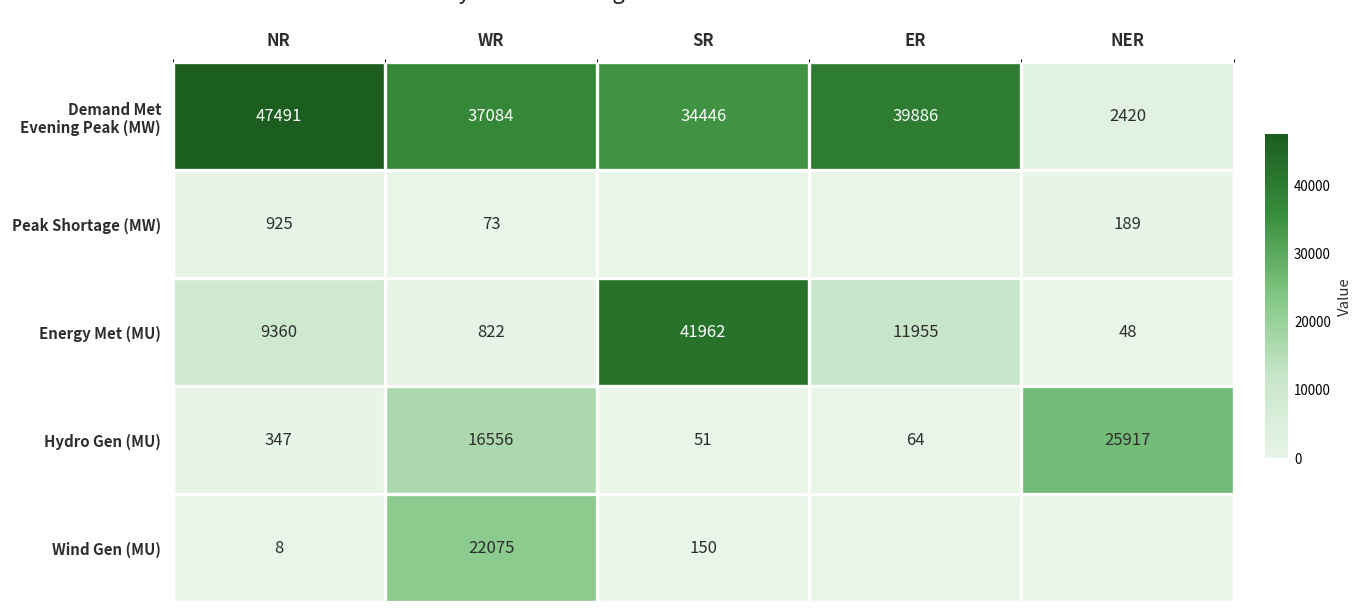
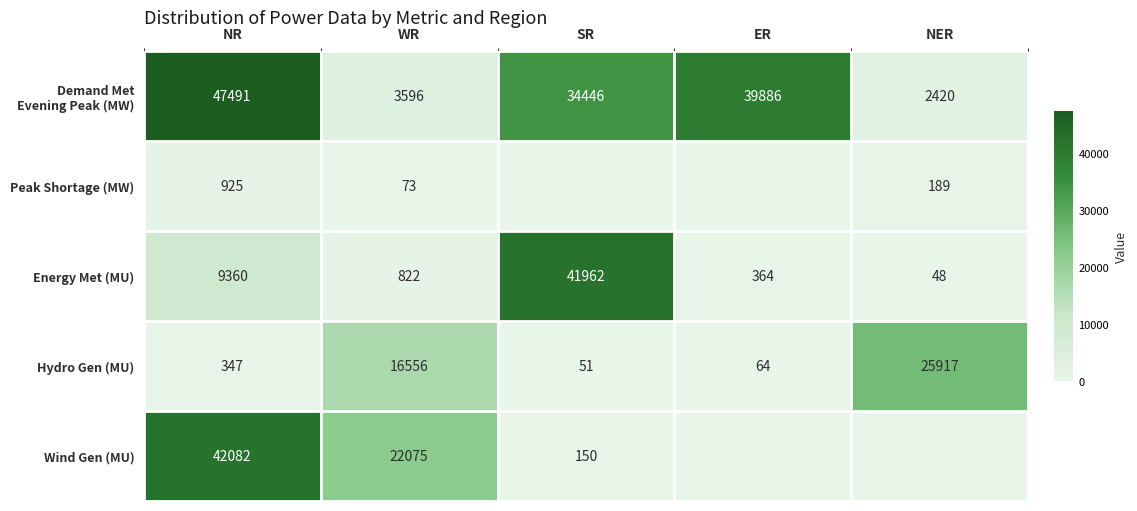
  {
    "Demand Met Evening Peak (MW)": {
      "NR": 47491,
-     "WR": 37084,
+     "WR": 3596,
      "SR": 34446,
      "ER": 39886,
      "NER": 2420
    },
    "Peak Shortage (MW)": {
      "NR": 925,
      "WR": 73,
      "NER": 189
    },
    "Energy Met (MU)": {
      "NR": 9360,
      "WR": 822,
      "SR": 41962,
-     "ER": 11955,
+     "ER": 364,
      "NER": 48
    },
    "Hydro Gen (MU)": {
      "NR": 347,
      "WR": 16556,
      "SR": 51,
      "ER": 64,
      "NER": 25917
    },
    "Wind Gen (MU)": {
-     "NR": 8,
+     "NR": 42082,
      "WR": 22075,
      "SR": 150
    }
  }
